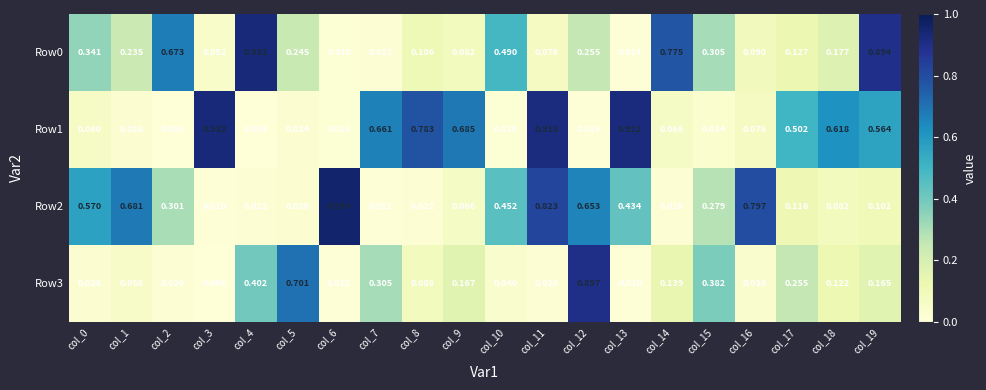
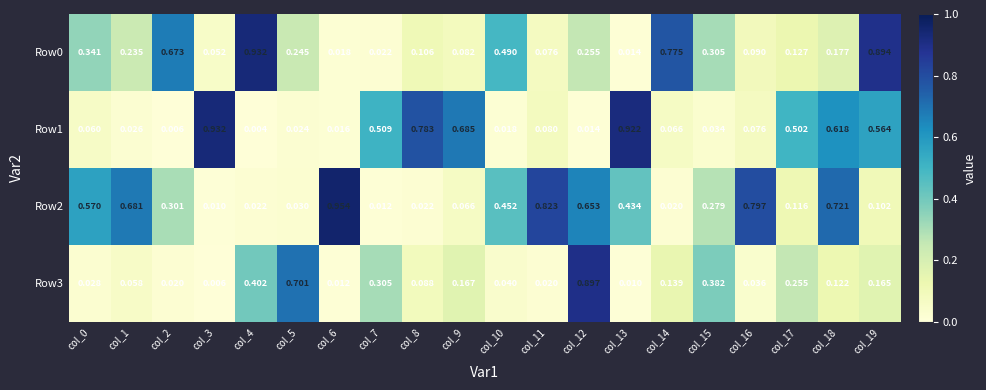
  {
    "Row0": {
      "col_0": 0.341,
      "col_1": 0.235,
      "col_2": 0.673,
      "col_3": 0.052,
      "col_4": 0.932,
      "col_5": 0.245,
      "col_8": 0.106,
      "col_9": 0.082,
      "col_10": 0.490,
      "col_11": 0.076,
      "col_12": 0.255,
      "col_14": 0.775,
      "col_15": 0.305,
      "col_16": 0.090,
      "col_17": 0.127,
      "col_18": 0.177,
      "col_19": 0.894
    },
    "Row1": {
      "col_0": 0.060,
      "col_3": 0.932,
-     "col_7": 0.661,
+     "col_7": 0.509,
      "col_8": 0.783,
      "col_9": 0.685,
-     "col_11": 0.915,
+     "col_11": 0.080,
      "col_13": 0.922,
      "col_14": 0.066,
      "col_15": 0.034,
      "col_16": 0.076,
      "col_17": 0.502,
      "col_18": 0.618,
      "col_19": 0.564
    },
    "Row2": {
      "col_0": 0.570,
      "col_1": 0.681,
      "col_2": 0.301,
      "col_6": 0.954,
      "col_9": 0.066,
      "col_10": 0.452,
      "col_11": 0.823,
      "col_12": 0.653,
      "col_13": 0.434,
      "col_15": 0.279,
      "col_16": 0.797,
      "col_17": 0.116,
-     "col_18": 0.082,
+     "col_18": 0.721,
      "col_19": 0.102
    },
    "Row3": {
      "col_1": 0.058,
      "col_4": 0.402,
      "col_5": 0.701,
      "col_7": 0.305,
      "col_8": 0.088,
      "col_9": 0.167,
      "col_10": 0.040,
      "col_12": 0.897,
      "col_14": 0.139,
      "col_15": 0.382,
      "col_16": 0.036,
      "col_17": 0.255,
      "col_18": 0.122,
      "col_19": 0.165
    }
  }
